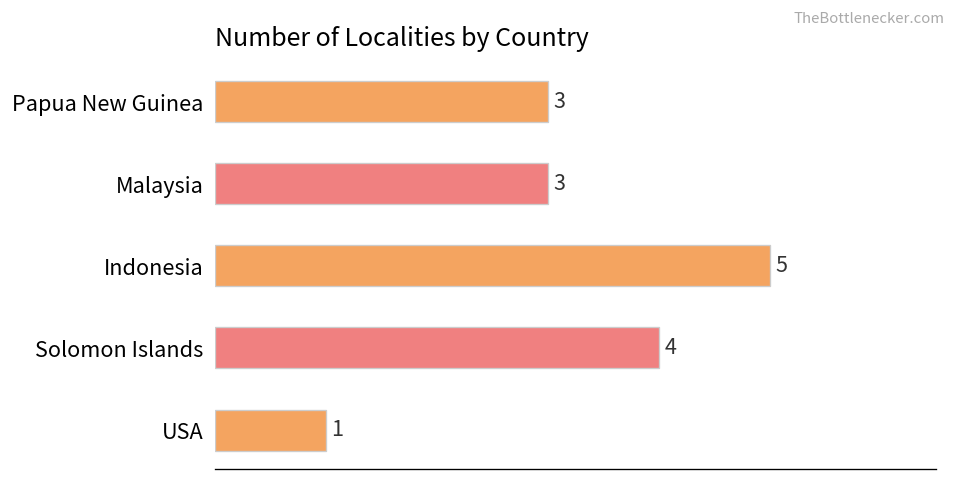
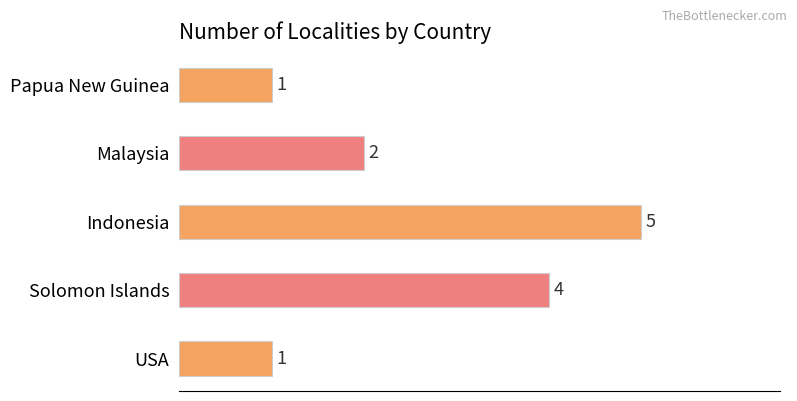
  {
-   "Papua New Guinea": 3,
-   "Malaysia": 3,
+   "Papua New Guinea": 1,
+   "Malaysia": 2,
    "Indonesia": 5,
    "Solomon Islands": 4,
    "USA": 1
  }
